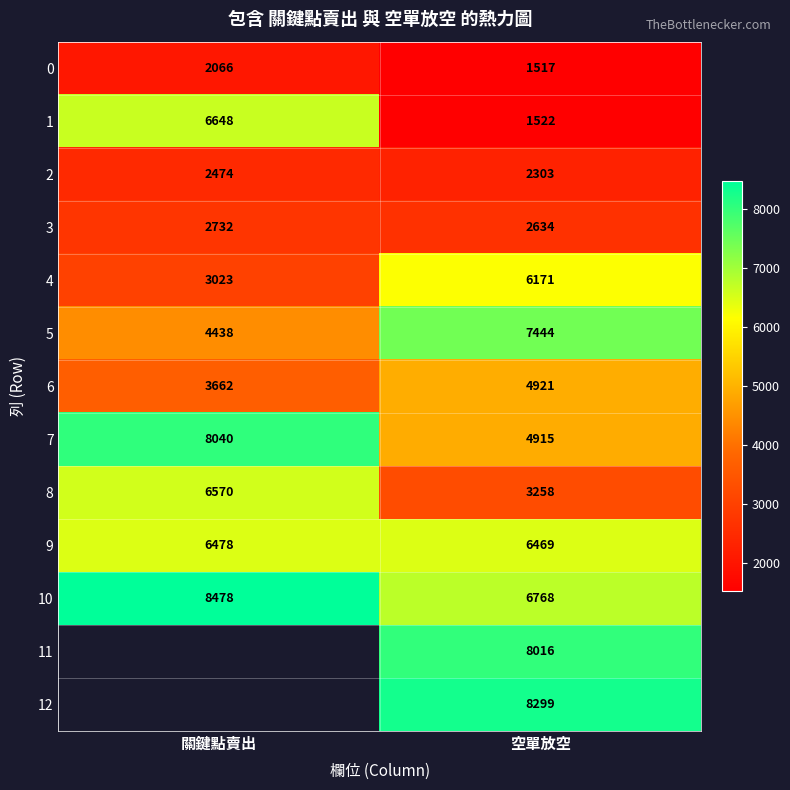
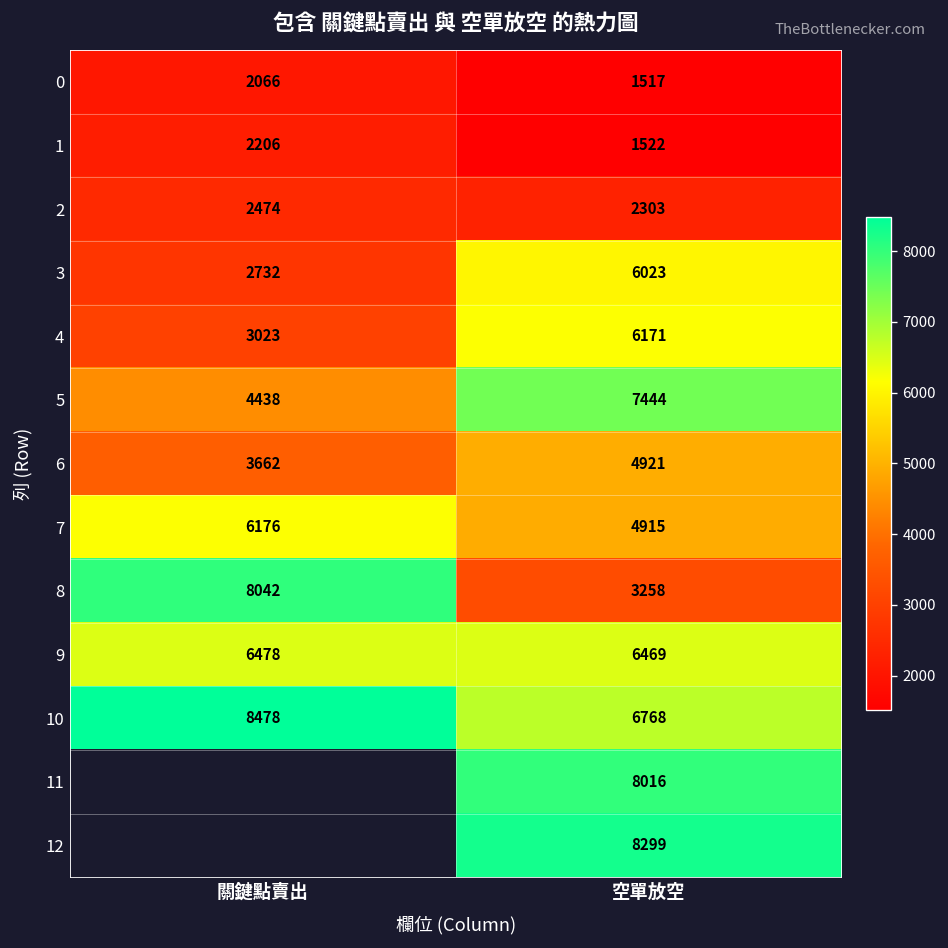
  {
    "0": {
      "關鍵點賣出": 2066,
      "空單放空": 1517
    },
    "1": {
-     "關鍵點賣出": 6648,
+     "關鍵點賣出": 2206,
      "空單放空": 1522
    },
    "2": {
      "關鍵點賣出": 2474,
      "空單放空": 2303
    },
    "3": {
      "關鍵點賣出": 2732,
-     "空單放空": 2634
+     "空單放空": 6023
    },
    "4": {
      "關鍵點賣出": 3023,
      "空單放空": 6171
    },
    "5": {
      "關鍵點賣出": 4438,
      "空單放空": 7444
    },
    "6": {
      "關鍵點賣出": 3662,
      "空單放空": 4921
    },
    "7": {
-     "關鍵點賣出": 8040,
+     "關鍵點賣出": 6176,
      "空單放空": 4915
    },
    "8": {
-     "關鍵點賣出": 6570,
+     "關鍵點賣出": 8042,
      "空單放空": 3258
    },
    "9": {
      "關鍵點賣出": 6478,
      "空單放空": 6469
    },
    "10": {
      "關鍵點賣出": 8478,
      "空單放空": 6768
    },
    "11": {
      "空單放空": 8016
    },
    "12": {
      "空單放空": 8299
    }
  }
